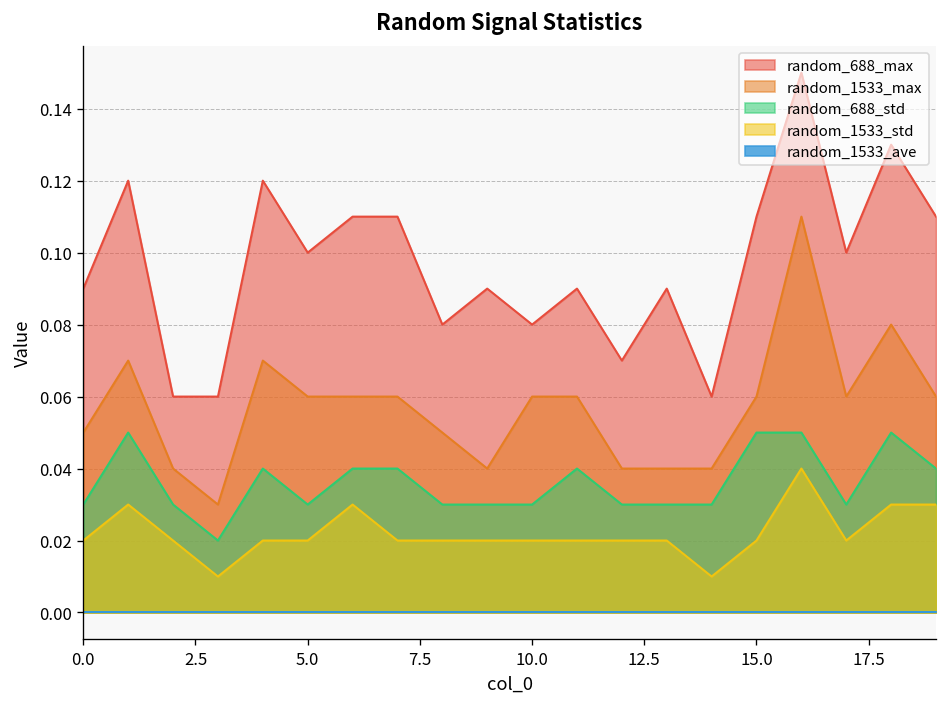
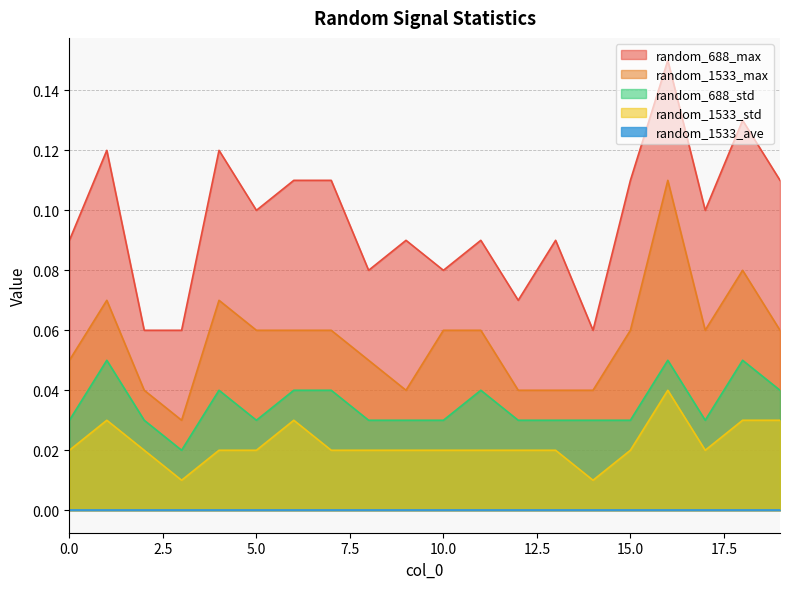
  {
    "random_688_std": {
      "0.0": 0.03,
      "5.0": 0.03,
      "10.0": 0.03,
-     "15.0": 0.05
+     "15.0": 0.03
    },
    "random_1533_ave": {
      "0.0": 0.00,
      "5.0": 0.00,
      "10.0": 0.00,
      "15.0": 0.00
    }
  }
